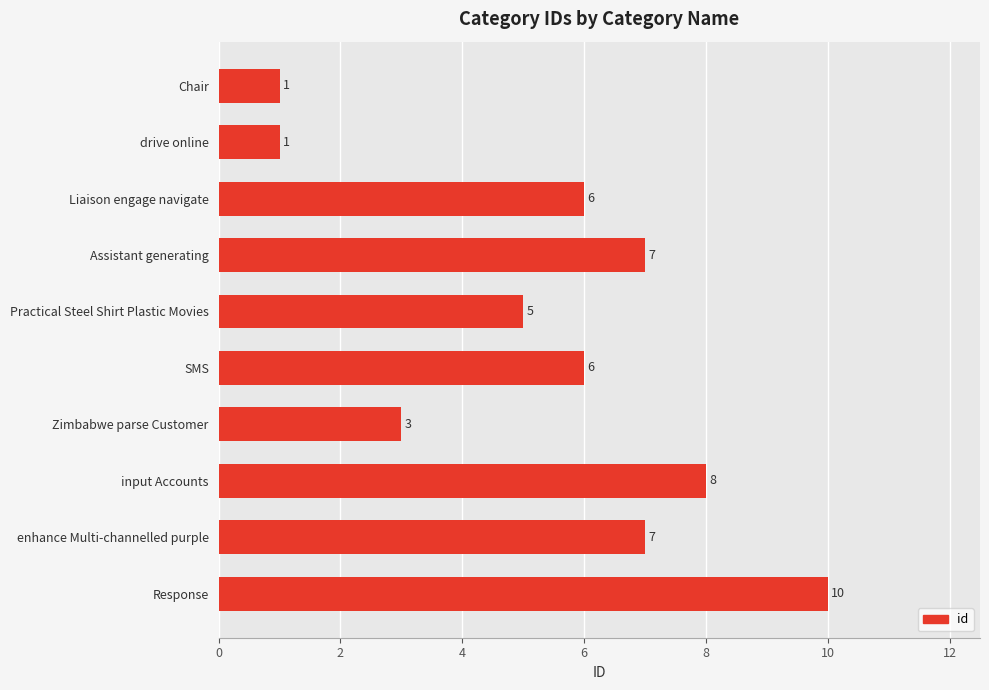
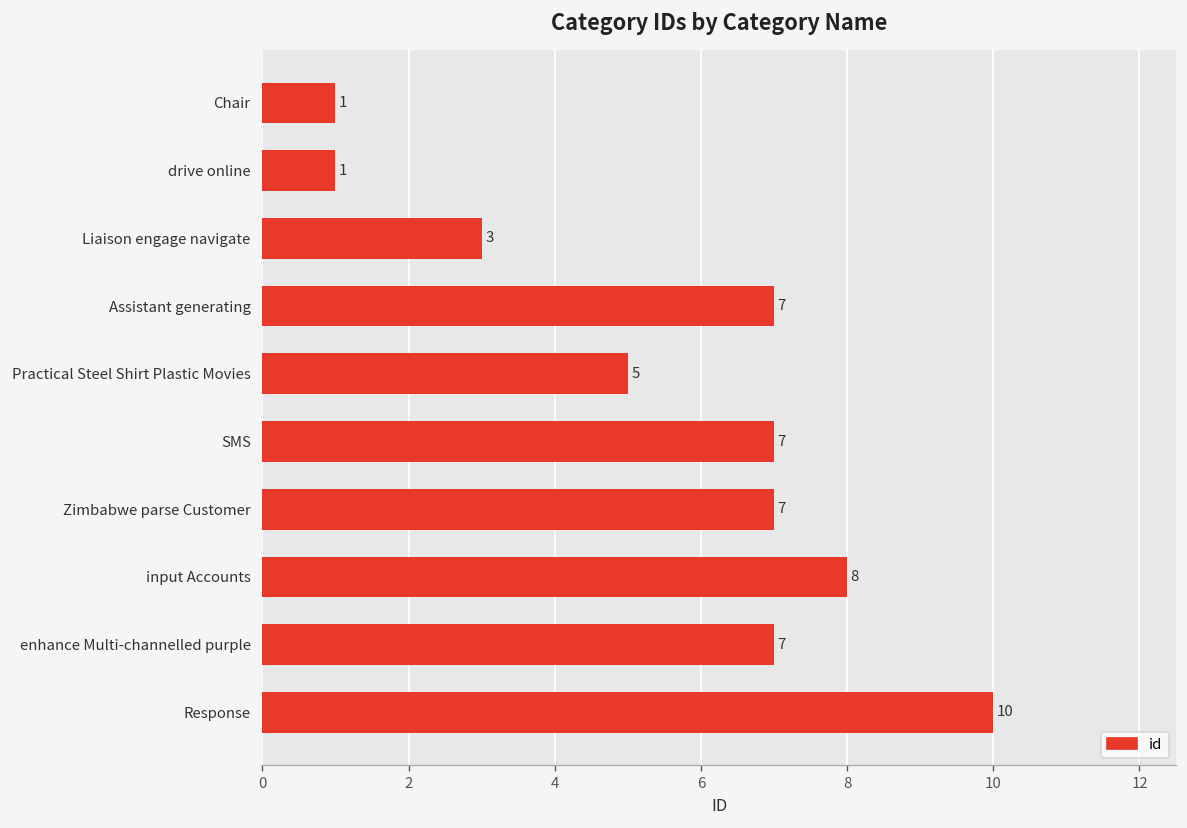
  {
    "Chair": 1,
    "drive online": 1,
-   "Liaison engage navigate": 6,
+   "Liaison engage navigate": 3,
    "Assistant generating": 7,
    "Practical Steel Shirt Plastic Movies": 5,
-   "SMS": 6,
-   "Zimbabwe parse Customer": 3,
+   "SMS": 7,
+   "Zimbabwe parse Customer": 7,
    "input Accounts": 8,
    "enhance Multi-channelled purple": 7,
    "Response": 10
  }
